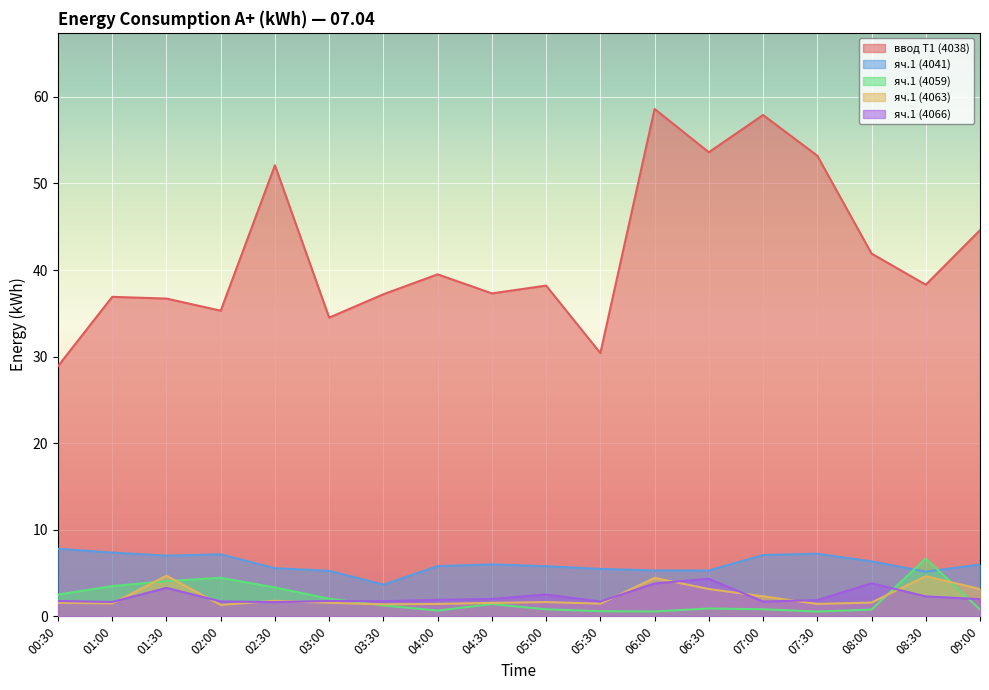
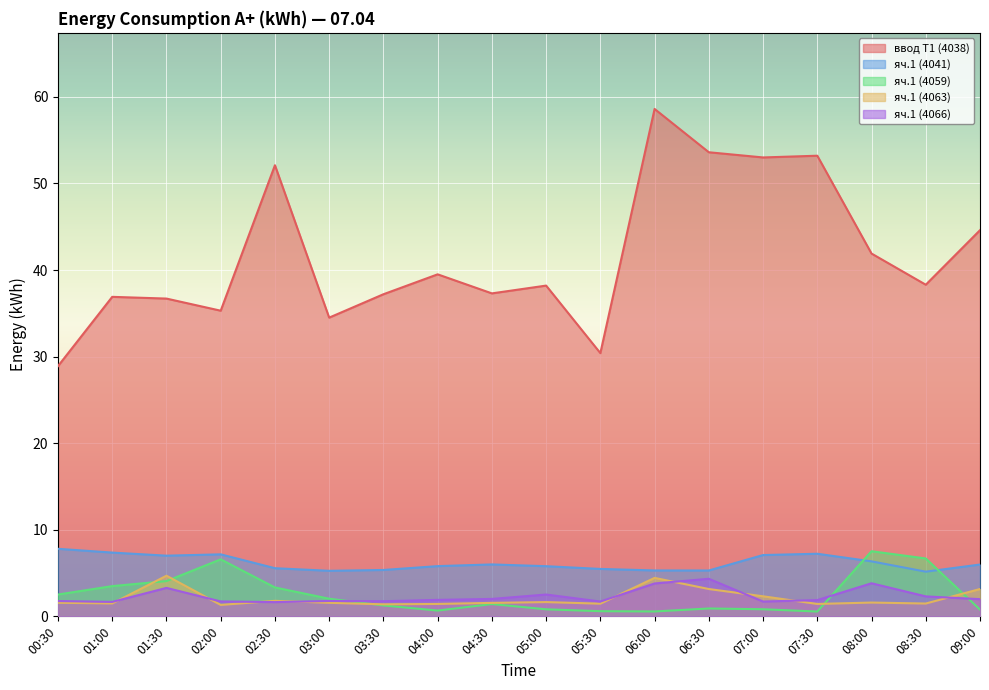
  {
    "ввод Т1 (4038)": {
      "00:30": 29,
      "01:00": 37,
      "01:30": 37,
      "02:00": 35,
      "02:30": 52,
      "03:00": 35,
      "03:30": 37,
      "04:00": 40,
      "04:30": 37,
      "05:00": 38,
      "05:30": 30,
      "06:00": 59,
      "06:30": 54,
-     "07:00": 58,
+     "07:00": 53,
      "07:30": 53,
      "08:00": 42,
      "08:30": 38,
      "09:00": 45
    },
    "яч.1 (4041)": {
      "00:30": 8,
      "01:00": 7,
      "01:30": 7,
      "02:00": 7,
      "02:30": 6,
      "03:00": 5,
-     "03:30": 4,
+     "03:30": 5,
      "04:00": 6,
      "04:30": 6,
      "05:00": 6,
      "05:30": 5,
      "06:00": 5,
      "06:30": 5,
      "07:00": 7,
      "07:30": 7,
      "08:00": 6,
      "08:30": 5,
      "09:00": 6
    },
    "яч.1 (4059)": {
      "00:30": 3,
      "01:00": 3,
      "01:30": 4,
-     "02:00": 4,
+     "02:00": 7,
      "02:30": 3,
      "04:00": 1,
      "05:00": 1,
      "05:30": 1,
      "06:00": 1,
      "06:30": 1,
      "07:00": 1,
      "07:30": 1,
-     "08:00": 1,
+     "08:00": 8,
      "08:30": 7,
      "09:00": 1
    },
    "яч.1 (4063)": {
      "01:30": 5,
      "02:00": 1,
      "04:00": 1,
      "05:00": 2,
      "06:00": 4,
      "06:30": 3,
      "07:00": 2,
      "07:30": 1,
      "08:00": 2,
-     "08:30": 5,
+     "08:30": 1,
      "09:00": 3
    },
    "яч.1 (4066)": {
      "01:30": 3,
      "02:00": 2,
      "03:30": 2,
      "04:00": 2,
      "04:30": 2,
      "05:00": 3,
      "06:00": 4,
      "06:30": 4,
      "07:00": 2,
      "07:30": 2,
      "08:00": 4,
      "08:30": 2,
      "09:00": 2
    }
  }
